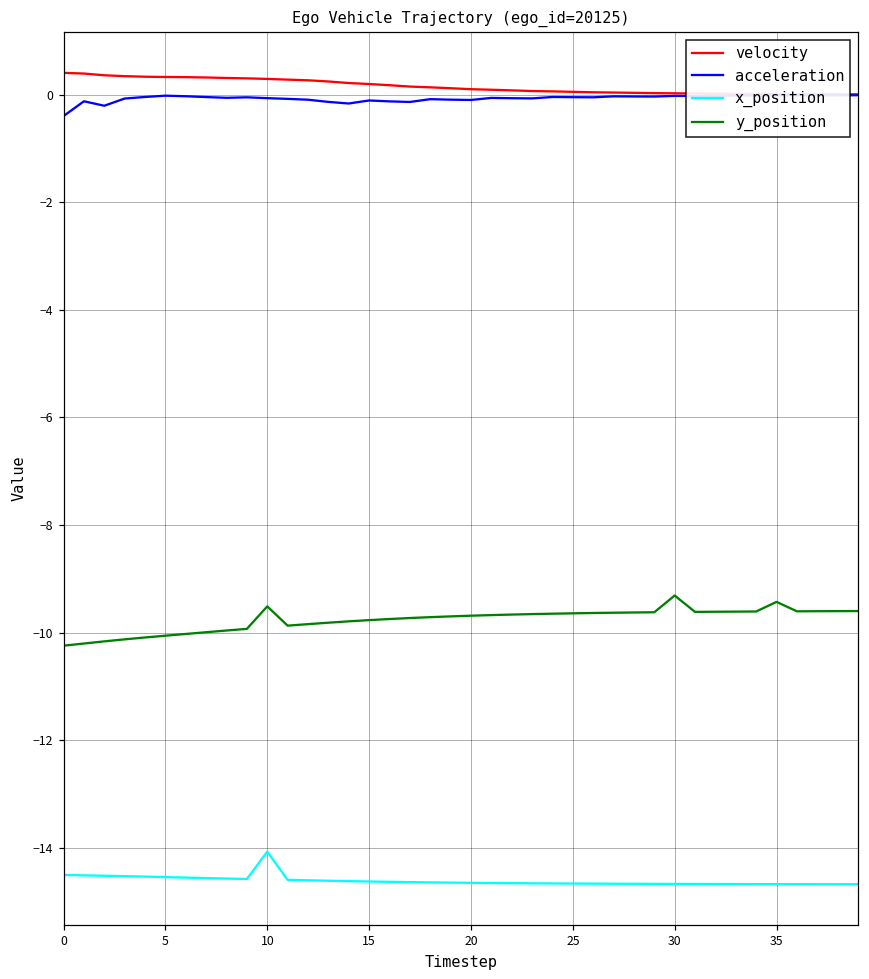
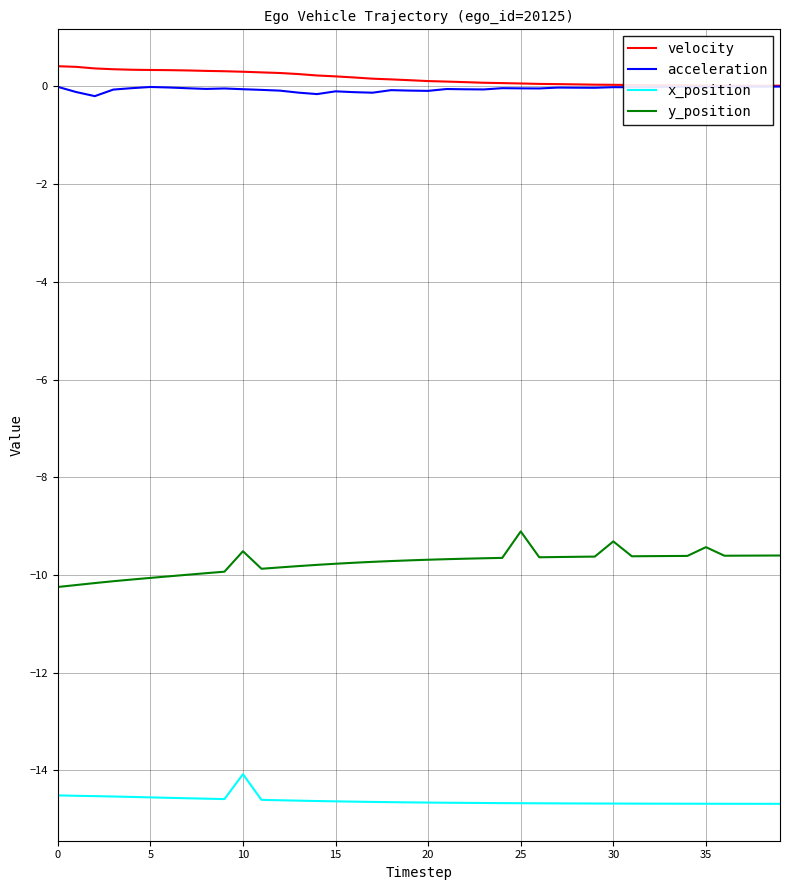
  {
    "velocity": {
      "0": 0.4,
      "5": 0.3,
      "10": 0.3,
      "15": 0.2,
      "20": 0.1,
      "25": 0.1
    },
    "acceleration": {
-     "0": -0.4,
+     "0": 0.0,
      "5": 0.0,
      "10": -0.1,
      "15": -0.1,
      "20": -0.1,
      "25": 0.0
    },
    "x_position": {
      "0": -14.5,
      "5": -14.6,
      "10": -14.1,
      "15": -14.6,
      "20": -14.7,
      "25": -14.7,
      "30": -14.7,
      "35": -14.7
    },
    "y_position": {
      "0": -10.2,
      "5": -10.1,
      "10": -9.5,
      "15": -9.8,
      "20": -9.7,
-     "25": -9.6,
+     "25": -9.1,
      "30": -9.3,
      "35": -9.4
    }
  }
